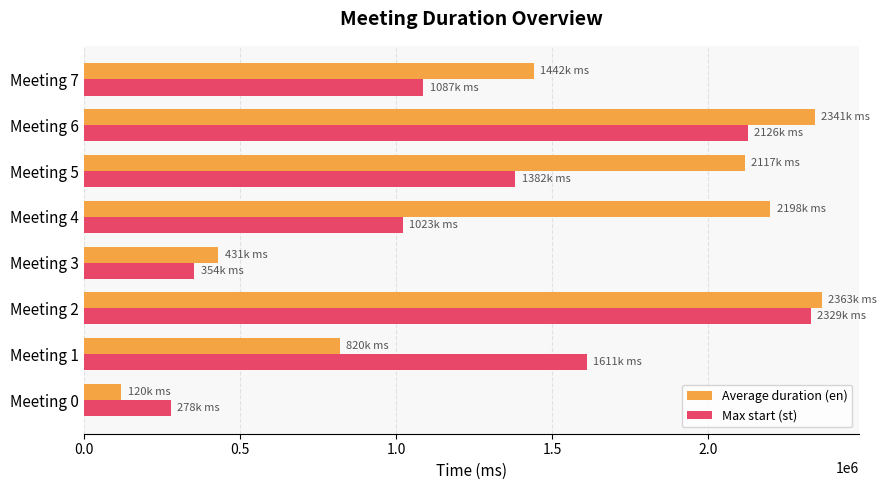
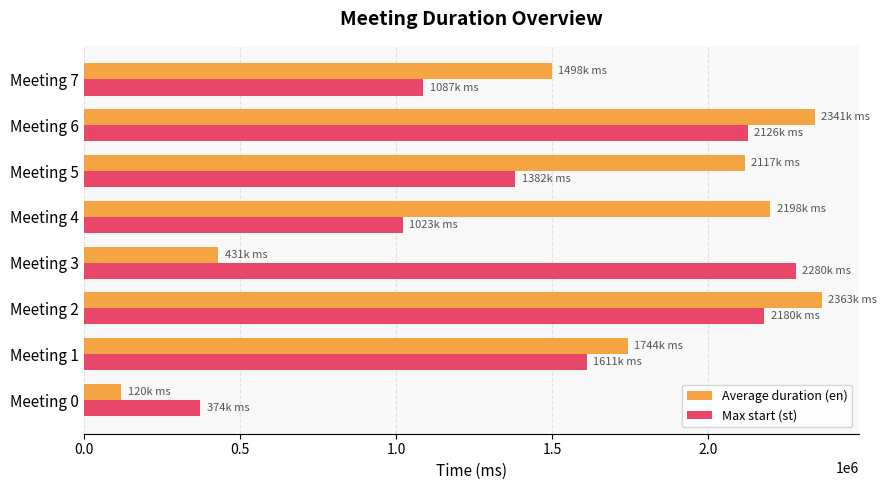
  {
    "Average duration (en)": {
-     "Meeting 7": "1442k",
+     "Meeting 7": "1498k",
      "Meeting 6": "2341k",
      "Meeting 5": "2117k",
      "Meeting 4": "2198k",
      "Meeting 3": "431k",
      "Meeting 2": "2363k",
-     "Meeting 1": "820k",
+     "Meeting 1": "1744k",
      "Meeting 0": "120k"
    },
    "Max start (st)": {
      "Meeting 7": "1087k",
      "Meeting 6": "2126k",
      "Meeting 5": "1382k",
      "Meeting 4": "1023k",
-     "Meeting 3": "354k",
-     "Meeting 2": "2329k",
+     "Meeting 3": "2280k",
+     "Meeting 2": "2180k",
      "Meeting 1": "1611k",
-     "Meeting 0": "278k"
+     "Meeting 0": "374k"
    }
  }
